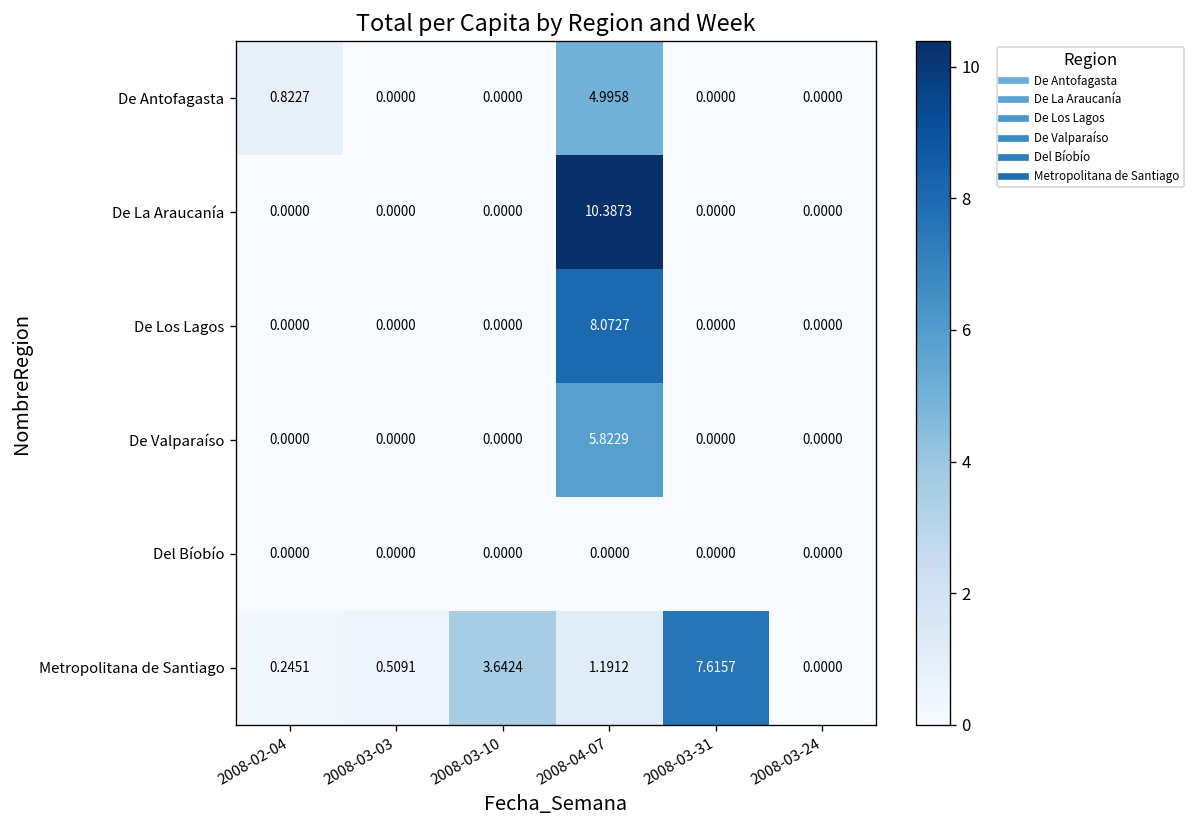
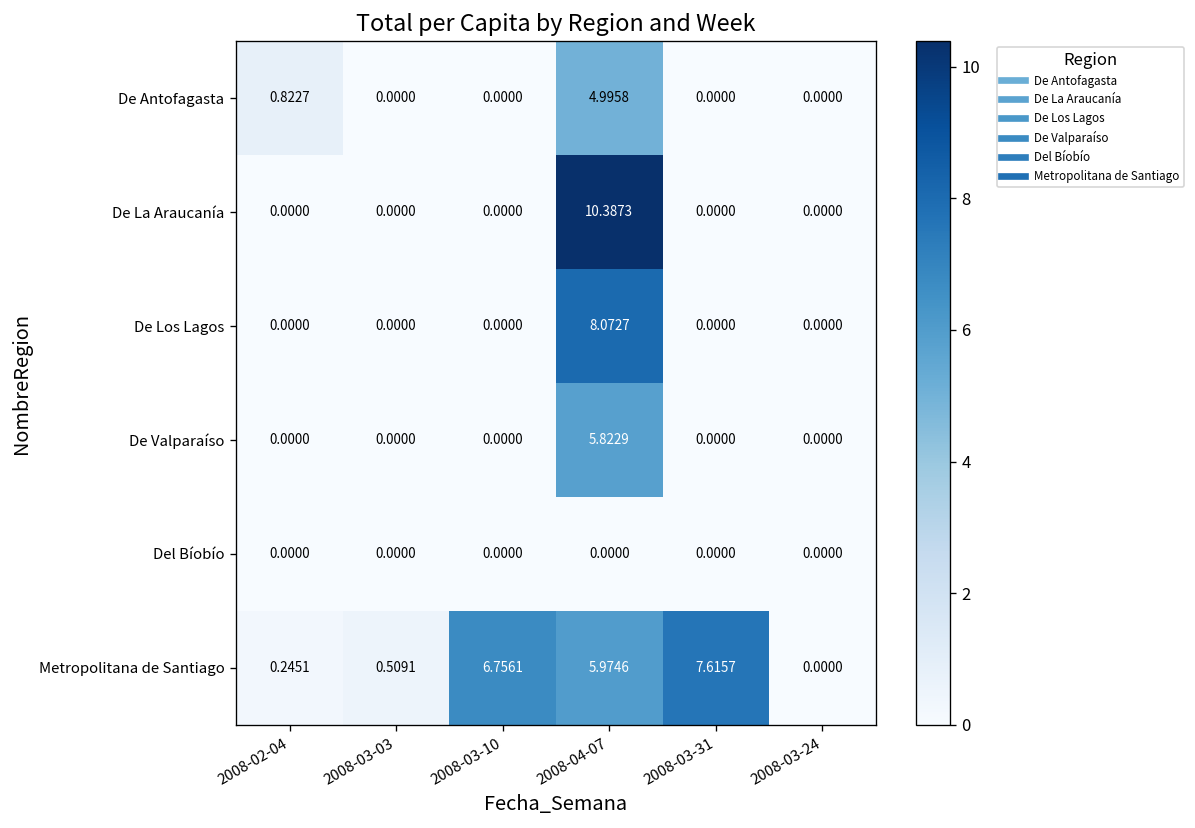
  {
    "De Antofagasta": {
      "2008-02-04": 0.8227,
      "2008-03-03": 0.0000,
      "2008-03-10": 0.0000,
      "2008-04-07": 4.9958,
      "2008-03-31": 0.0000,
      "2008-03-24": 0.0000
    },
    "De La Araucanía": {
      "2008-02-04": 0.0000,
      "2008-03-03": 0.0000,
      "2008-03-10": 0.0000,
      "2008-04-07": 10.3873,
      "2008-03-31": 0.0000,
      "2008-03-24": 0.0000
    },
    "De Los Lagos": {
      "2008-02-04": 0.0000,
      "2008-03-03": 0.0000,
      "2008-03-10": 0.0000,
      "2008-04-07": 8.0727,
      "2008-03-31": 0.0000,
      "2008-03-24": 0.0000
    },
    "De Valparaíso": {
      "2008-02-04": 0.0000,
      "2008-03-03": 0.0000,
      "2008-03-10": 0.0000,
      "2008-04-07": 5.8229,
      "2008-03-31": 0.0000,
      "2008-03-24": 0.0000
    },
    "Del Bíobío": {
      "2008-02-04": 0.0000,
      "2008-03-03": 0.0000,
      "2008-03-10": 0.0000,
      "2008-04-07": 0.0000,
      "2008-03-31": 0.0000,
      "2008-03-24": 0.0000
    },
    "Metropolitana de Santiago": {
      "2008-02-04": 0.2451,
      "2008-03-03": 0.5091,
-     "2008-03-10": 3.6424,
-     "2008-04-07": 1.1912,
+     "2008-03-10": 6.7561,
+     "2008-04-07": 5.9746,
      "2008-03-31": 7.6157,
      "2008-03-24": 0.0000
    }
  }
